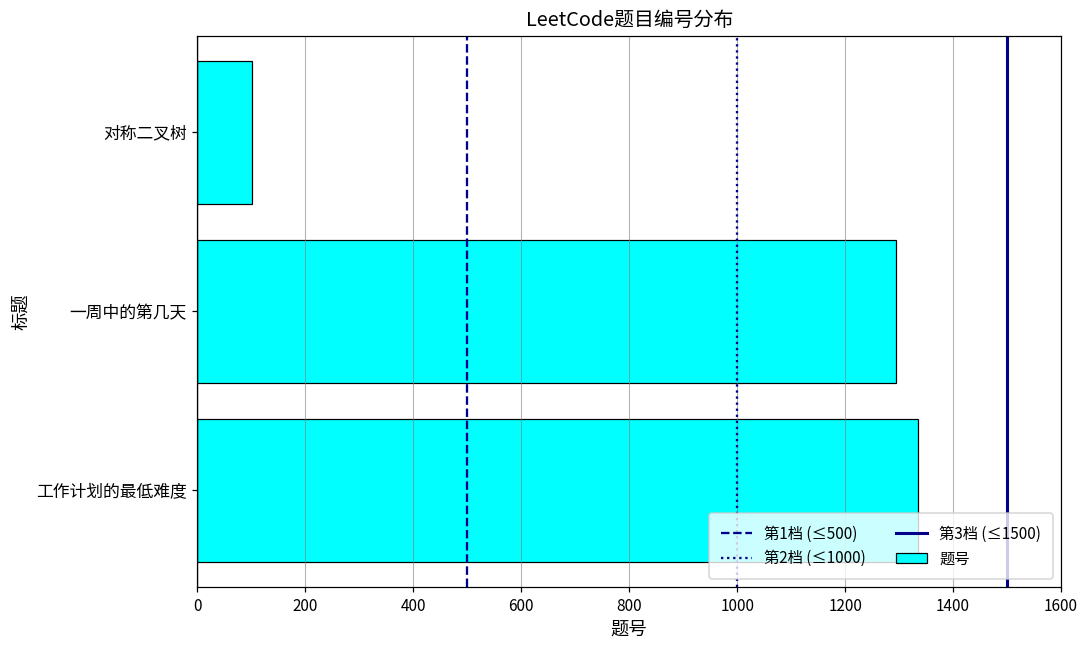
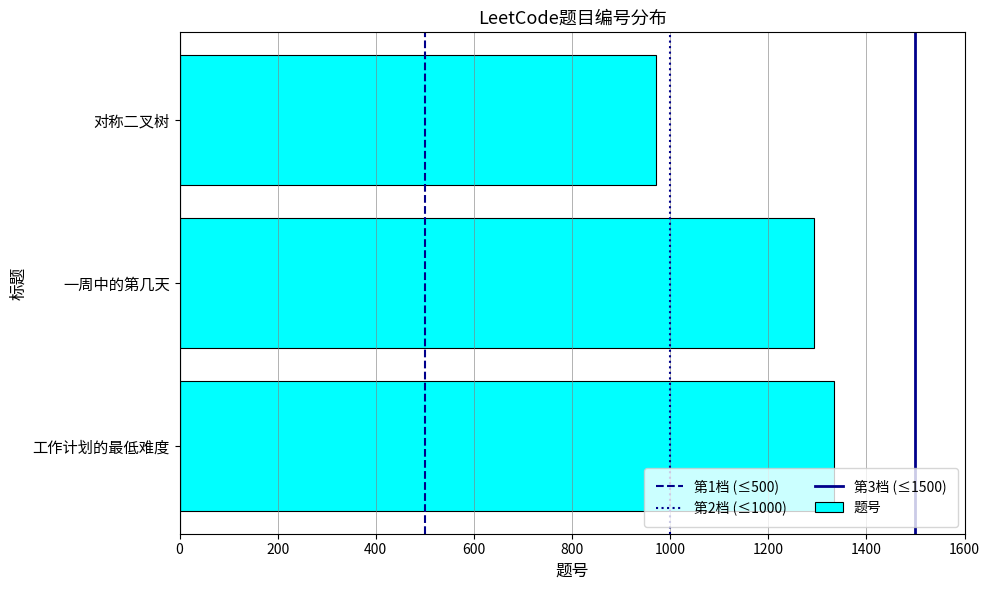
  {
-   "对称二叉树": 100,
+   "对称二叉树": 970,
    "一周中的第几天": 1290,
    "工作计划的最低难度": 1340
  }
